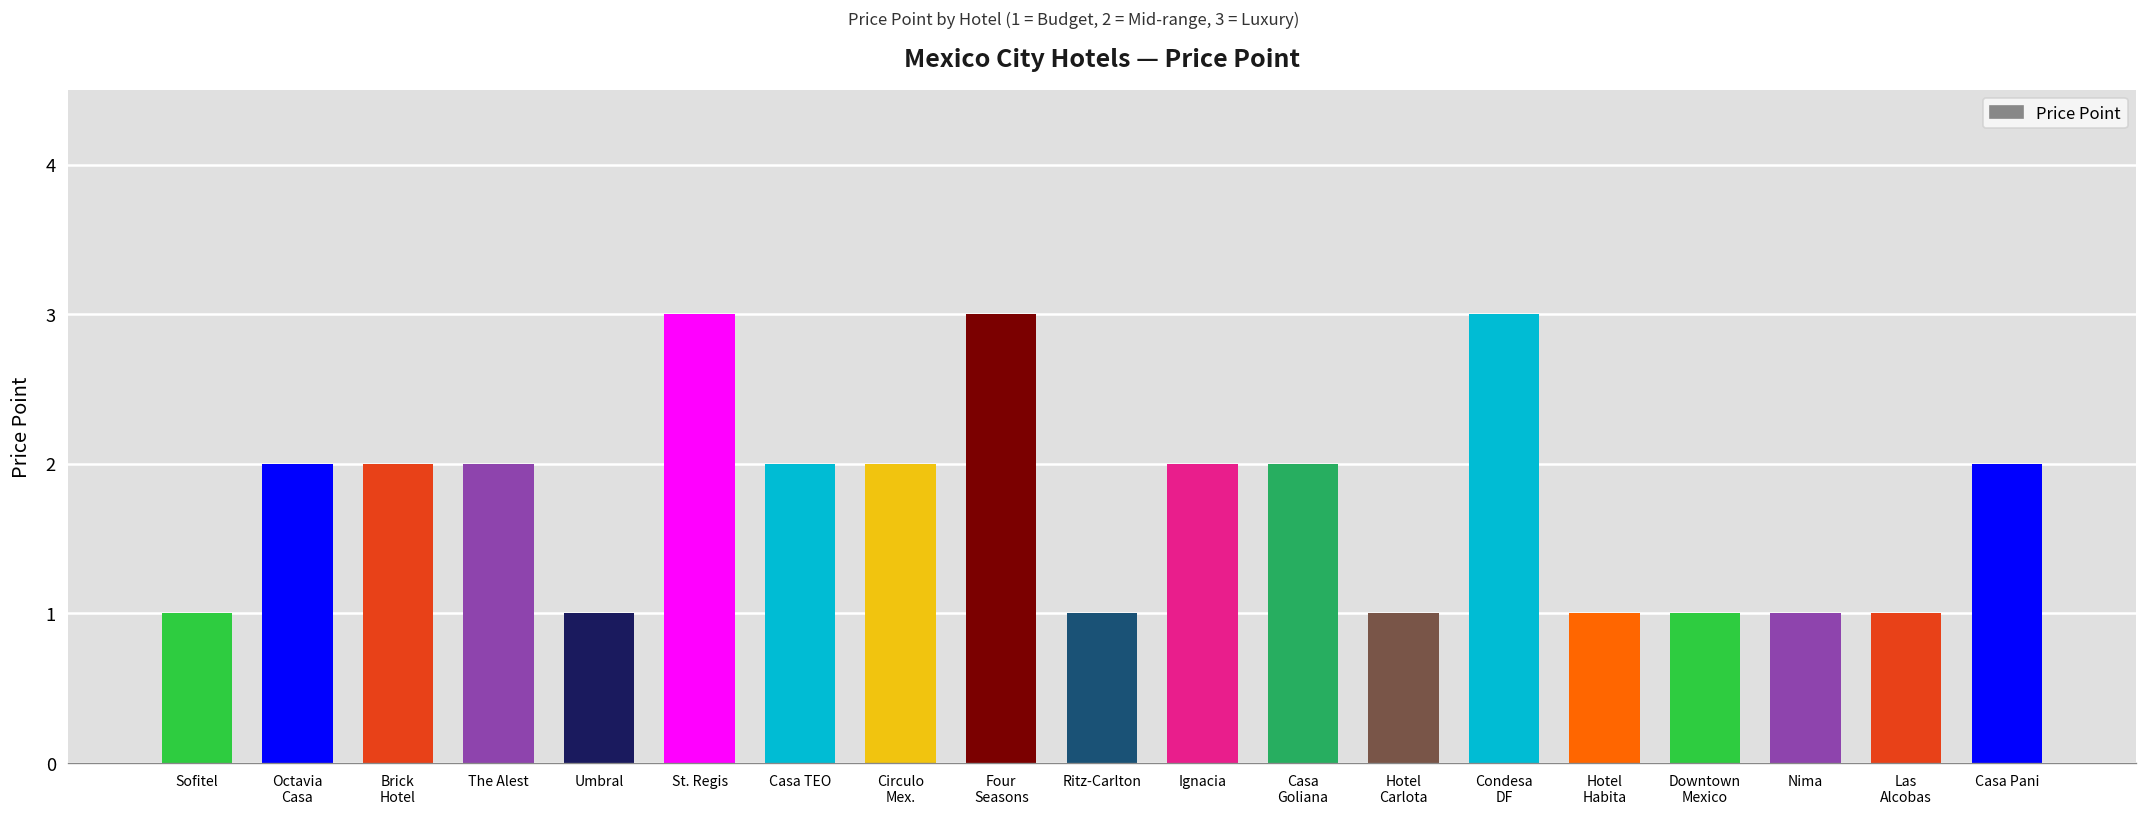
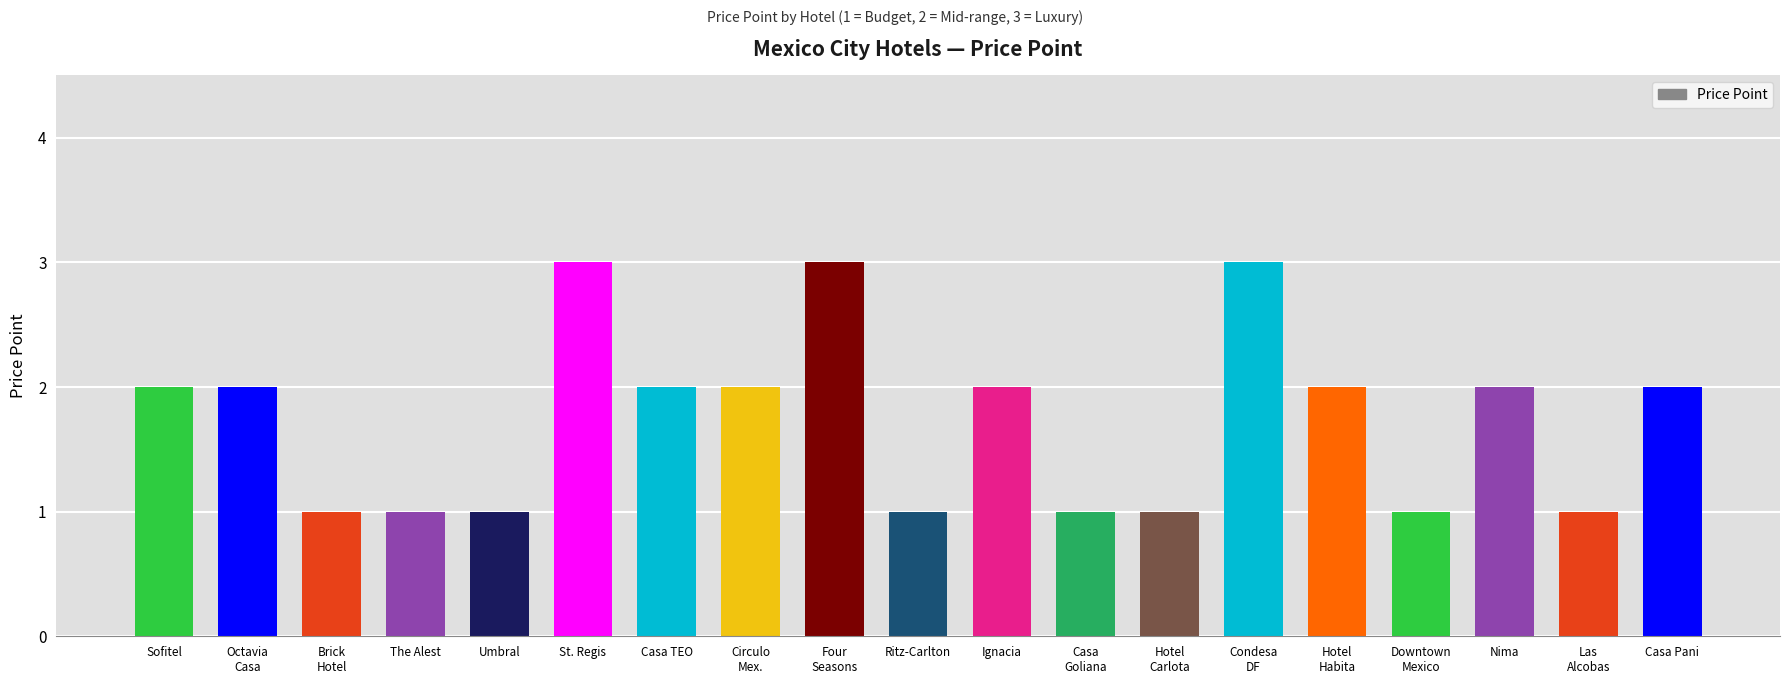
  {
-   "Sofitel": 1,
+   "Sofitel": 2,
    "Octavia Casa": 2,
-   "Brick Hotel": 2,
-   "The Alest": 2,
+   "Brick Hotel": 1,
+   "The Alest": 1,
    "Umbral": 1,
    "St. Regis": 3,
    "Casa TEO": 2,
    "Circulo Mex.": 2,
    "Four Seasons": 3,
    "Ritz-Carlton": 1,
    "Ignacia": 2,
-   "Casa Goliana": 2,
+   "Casa Goliana": 1,
    "Hotel Carlota": 1,
    "Condesa DF": 3,
-   "Hotel Habita": 1,
+   "Hotel Habita": 2,
    "Downtown Mexico": 1,
-   "Nima": 1,
+   "Nima": 2,
    "Las Alcobas": 1,
    "Casa Pani": 2
  }
